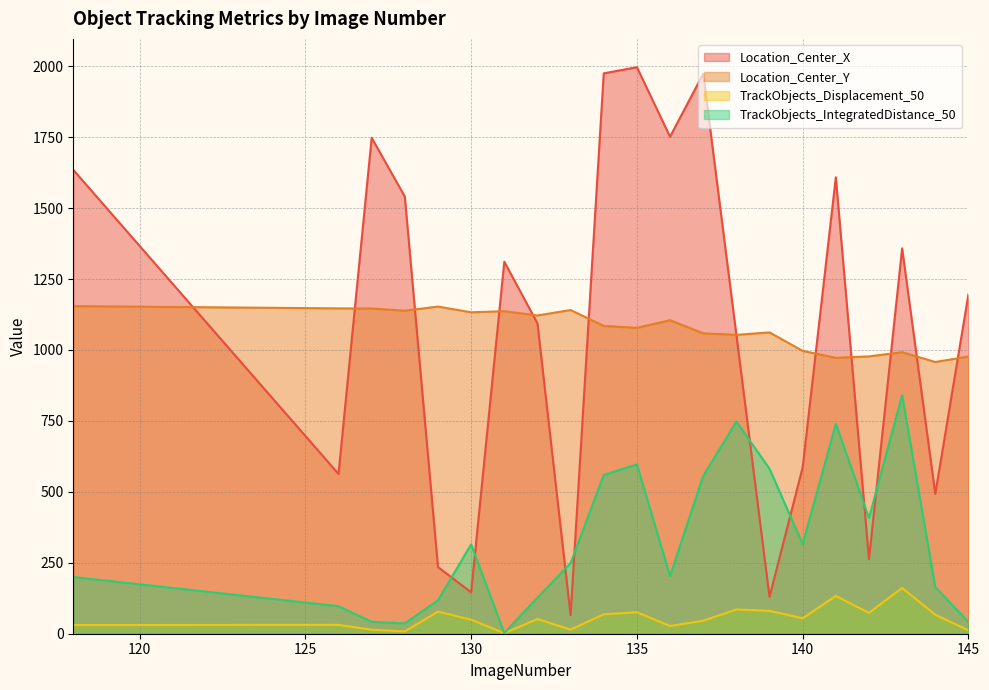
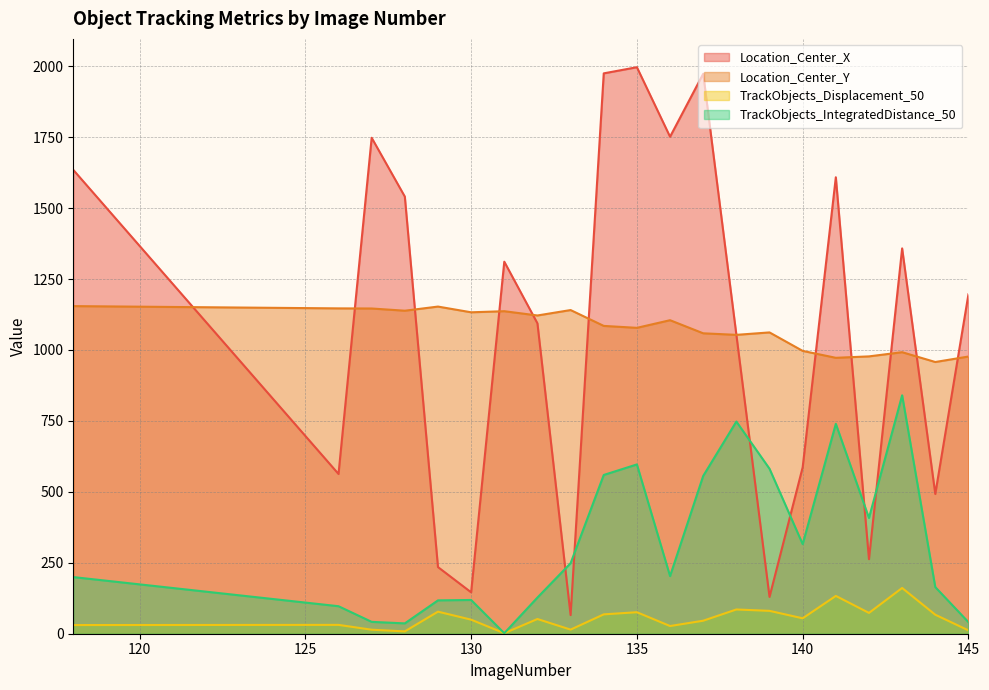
  {
    "TrackObjects_IntegratedDistance_50": {
-     "130": 310,
+     "130": 120,
      "135": 600,
      "140": 320,
      "145": 40
    }
  }
